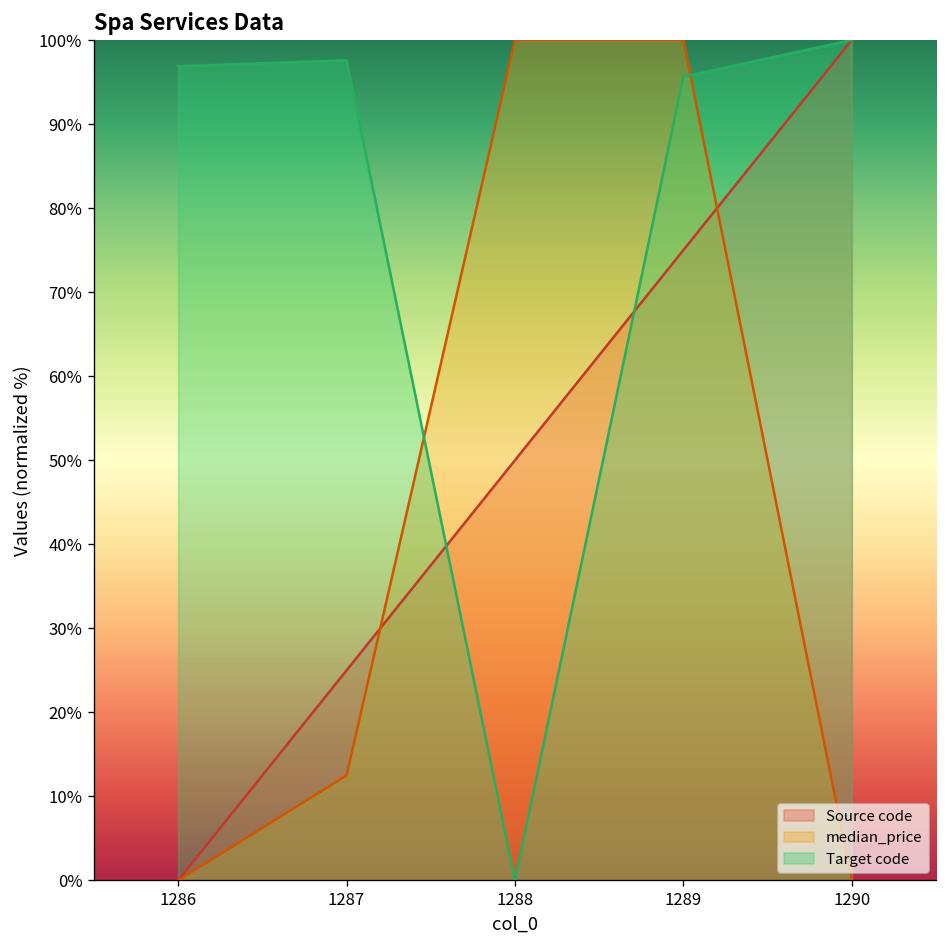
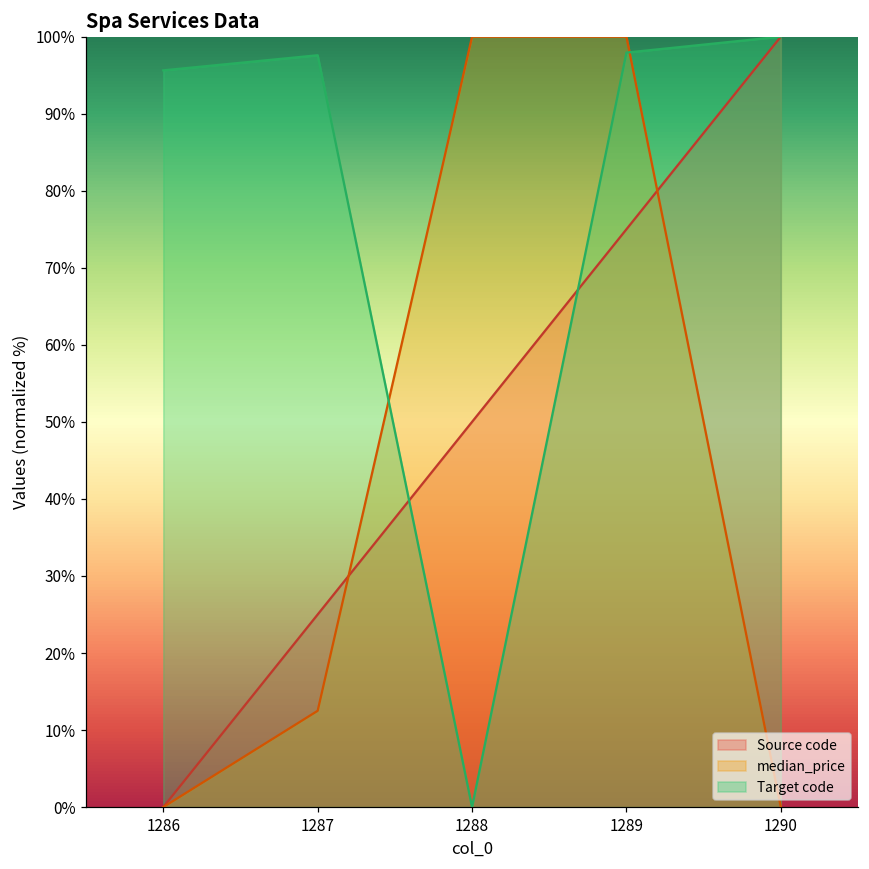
  {
    "Target code": {
-     "1286": "97%",
+     "1286": "96%",
      "1287": "98%",
      "1288": "0%",
-     "1289": "96%"
+     "1289": "98%"
    }
  }
